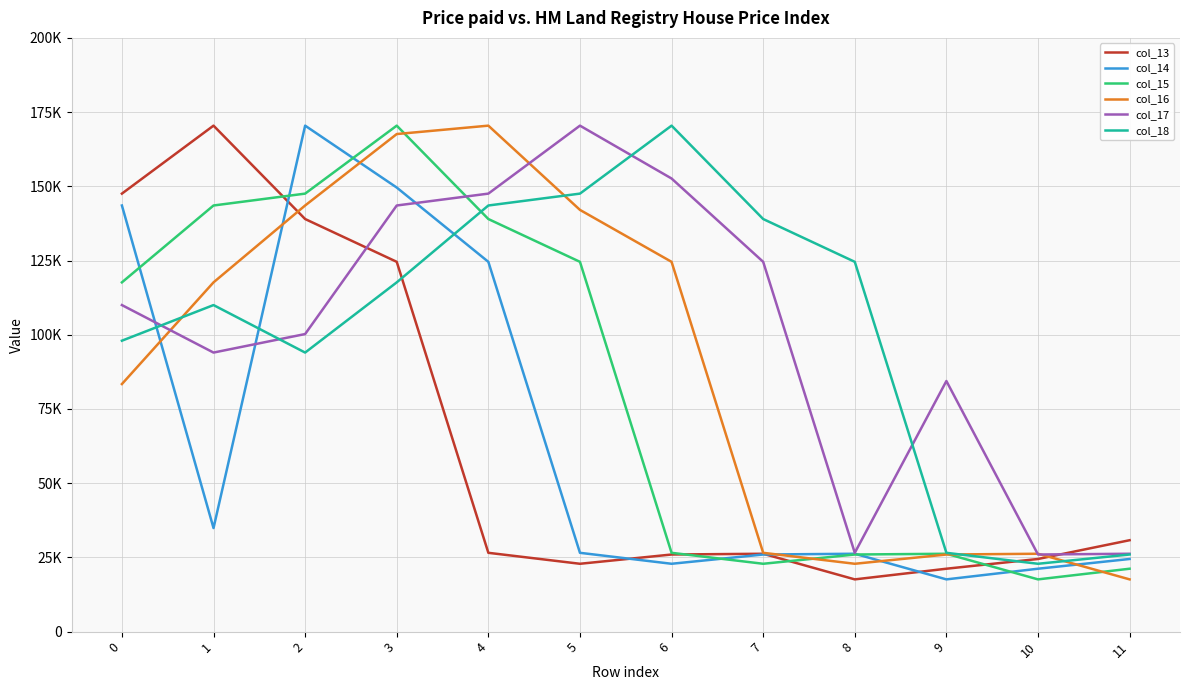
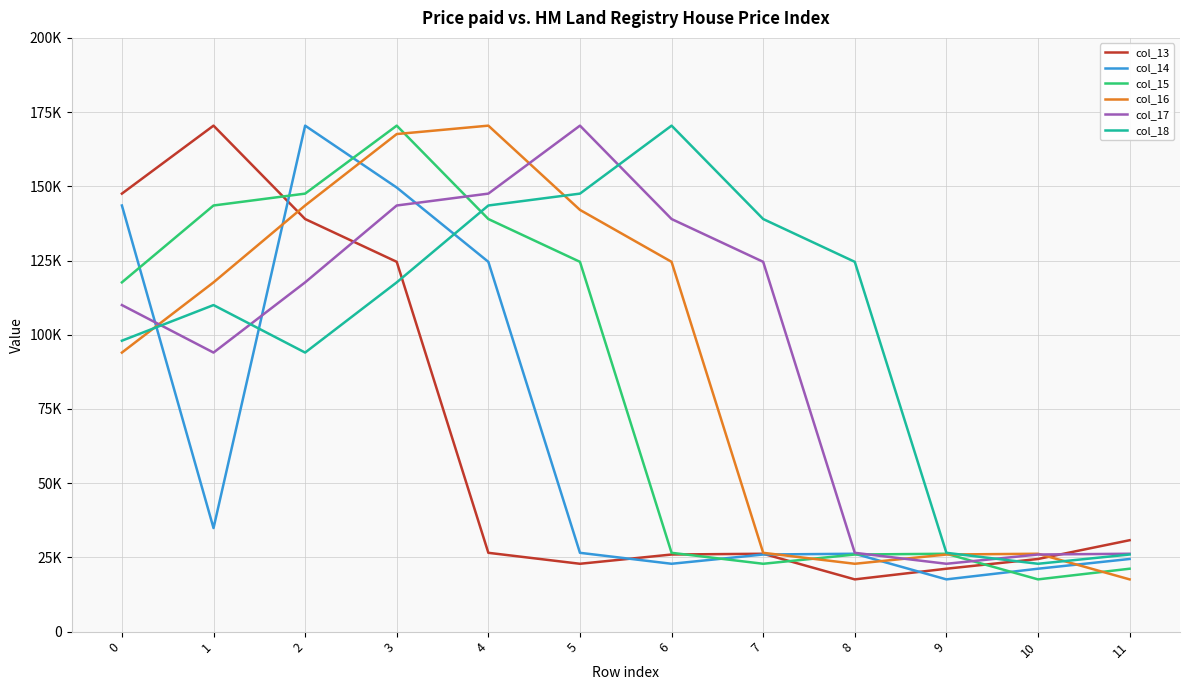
  {
    "col_13": {
      "0": 148000,
      "1": 170000,
      "2": 139000,
      "3": 125000,
      "4": 27000,
      "5": 23000,
      "8": 18000,
      "9": 21000,
      "10": 24000,
      "11": 31000
    },
    "col_14": {
      "0": 144000,
      "1": 35000,
      "2": 170000,
      "3": 150000,
      "4": 125000,
      "5": 27000,
      "6": 23000,
      "9": 18000,
      "10": 21000,
      "11": 24000
    },
    "col_16": {
-     "0": 83000,
+     "0": 94000,
      "1": 118000,
      "2": 144000,
      "3": 168000,
      "4": 170000,
      "5": 142000,
      "6": 125000,
      "8": 23000,
      "11": 18000
    },
    "col_17": {
      "0": 110000,
      "1": 94000,
-     "2": 100000,
+     "2": 118000,
      "3": 144000,
      "4": 148000,
      "5": 170000,
-     "6": 153000,
+     "6": 139000,
      "7": 125000,
-     "9": 84000
+     "9": 23000
    }
  }
